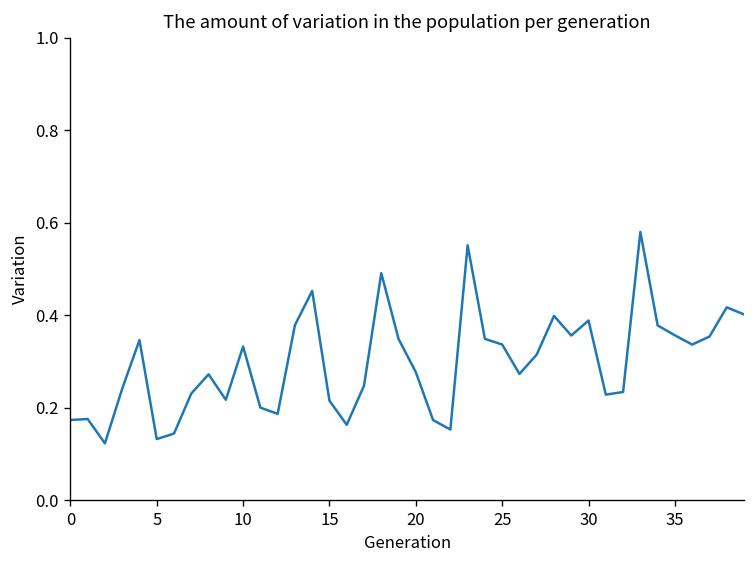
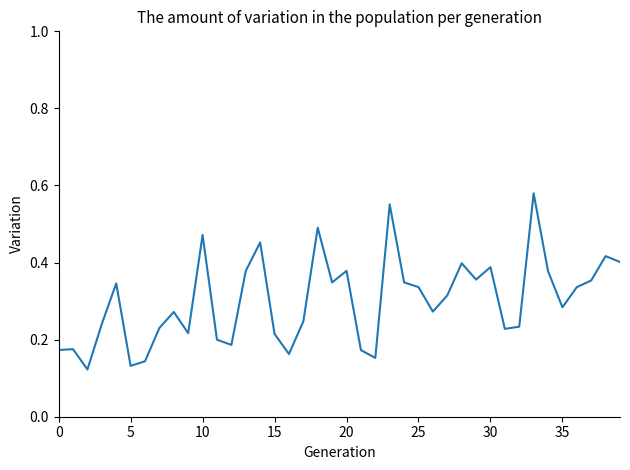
  {
    "0": 0.17,
    "5": 0.13,
-   "10": 0.33,
+   "10": 0.47,
    "15": 0.21,
-   "20": 0.28,
+   "20": 0.38,
    "25": 0.34,
    "30": 0.39,
-   "35": 0.36
+   "35": 0.28
  }
